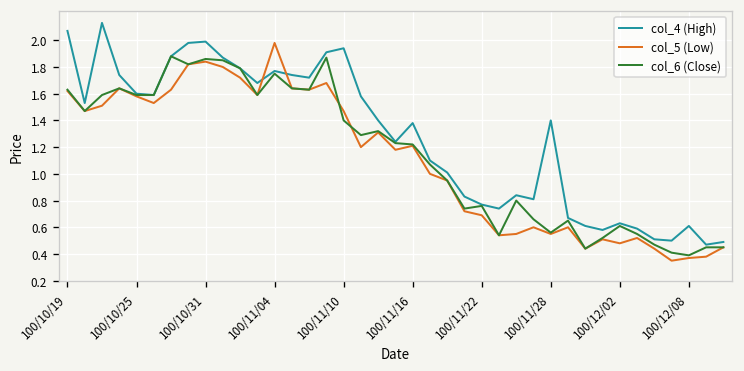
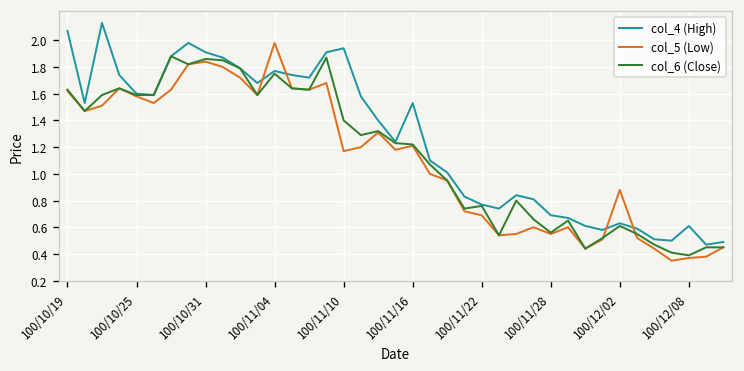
  {
    "col_4 (High)": {
      "100/10/19": 2.07,
-     "100/10/31": 1.99,
+     "100/10/31": 1.91,
      "100/11/10": 1.94,
-     "100/11/16": 1.38,
-     "100/11/28": 1.40,
+     "100/11/16": 1.53,
+     "100/11/28": 0.69,
      "100/12/08": 0.61
    },
    "col_5 (Low)": {
      "100/11/04": 1.98,
-     "100/11/10": 1.47,
+     "100/11/10": 1.17,
      "100/11/22": 0.69,
-     "100/12/02": 0.48
+     "100/12/02": 0.88
    },
    "col_6 (Close)": {
      "100/11/10": 1.40
    }
  }
